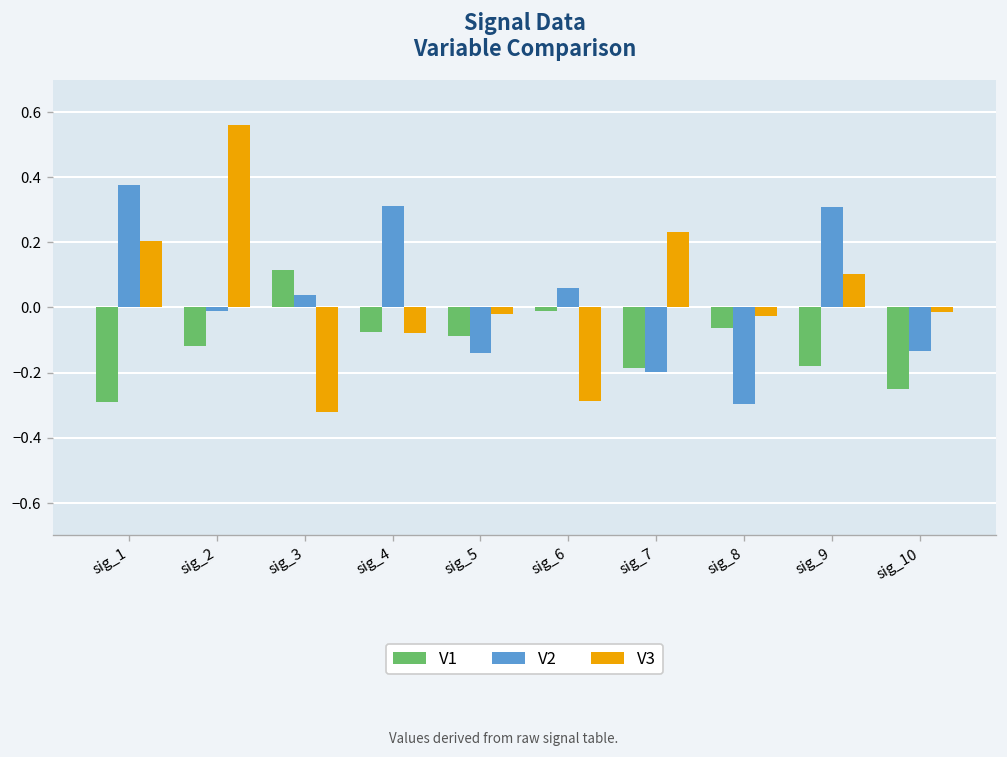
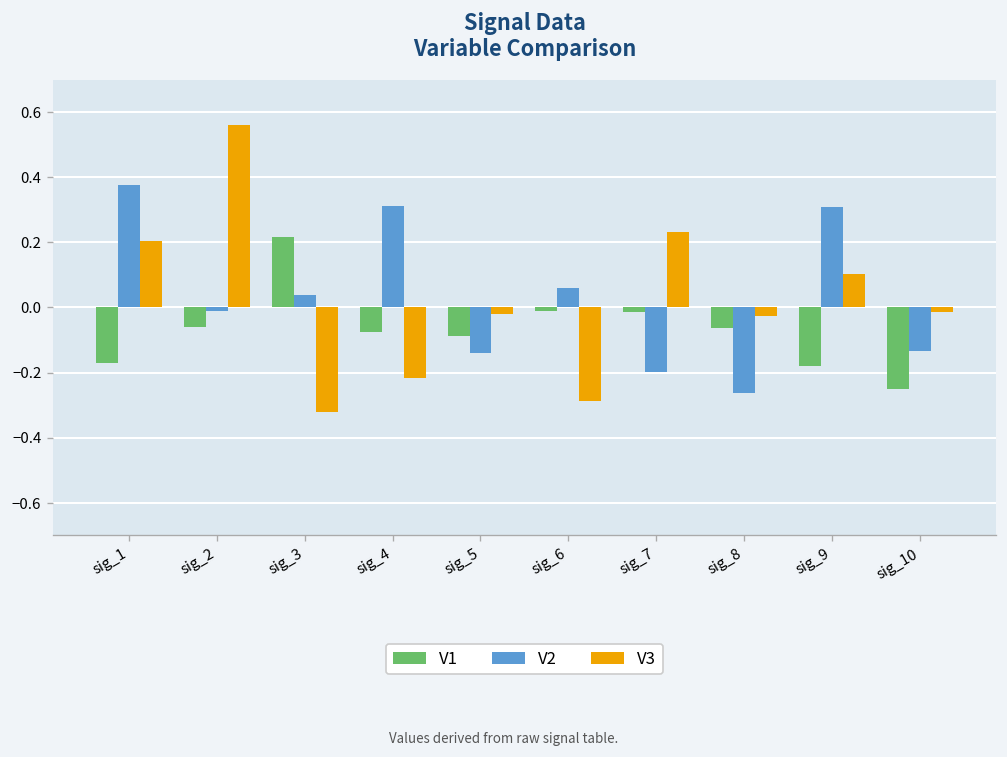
  {
    "V1": {
-     "sig_1": -0.29,
-     "sig_2": -0.12,
-     "sig_3": 0.11,
+     "sig_1": -0.17,
+     "sig_2": -0.06,
+     "sig_3": 0.22,
      "sig_4": -0.07,
      "sig_5": -0.09,
      "sig_6": -0.01,
-     "sig_7": -0.19,
+     "sig_7": -0.01,
      "sig_8": -0.06,
      "sig_9": -0.18,
      "sig_10": -0.25
    },
    "V2": {
      "sig_1": 0.37,
      "sig_2": -0.01,
      "sig_3": 0.04,
      "sig_4": 0.31,
      "sig_5": -0.14,
      "sig_6": 0.06,
      "sig_7": -0.20,
-     "sig_8": -0.30,
+     "sig_8": -0.26,
      "sig_9": 0.31,
      "sig_10": -0.14
    },
    "V3": {
      "sig_1": 0.20,
      "sig_2": 0.56,
      "sig_3": -0.32,
-     "sig_4": -0.08,
+     "sig_4": -0.22,
      "sig_5": -0.02,
      "sig_6": -0.29,
      "sig_7": 0.23,
      "sig_8": -0.03,
      "sig_9": 0.10,
      "sig_10": -0.01
    }
  }
